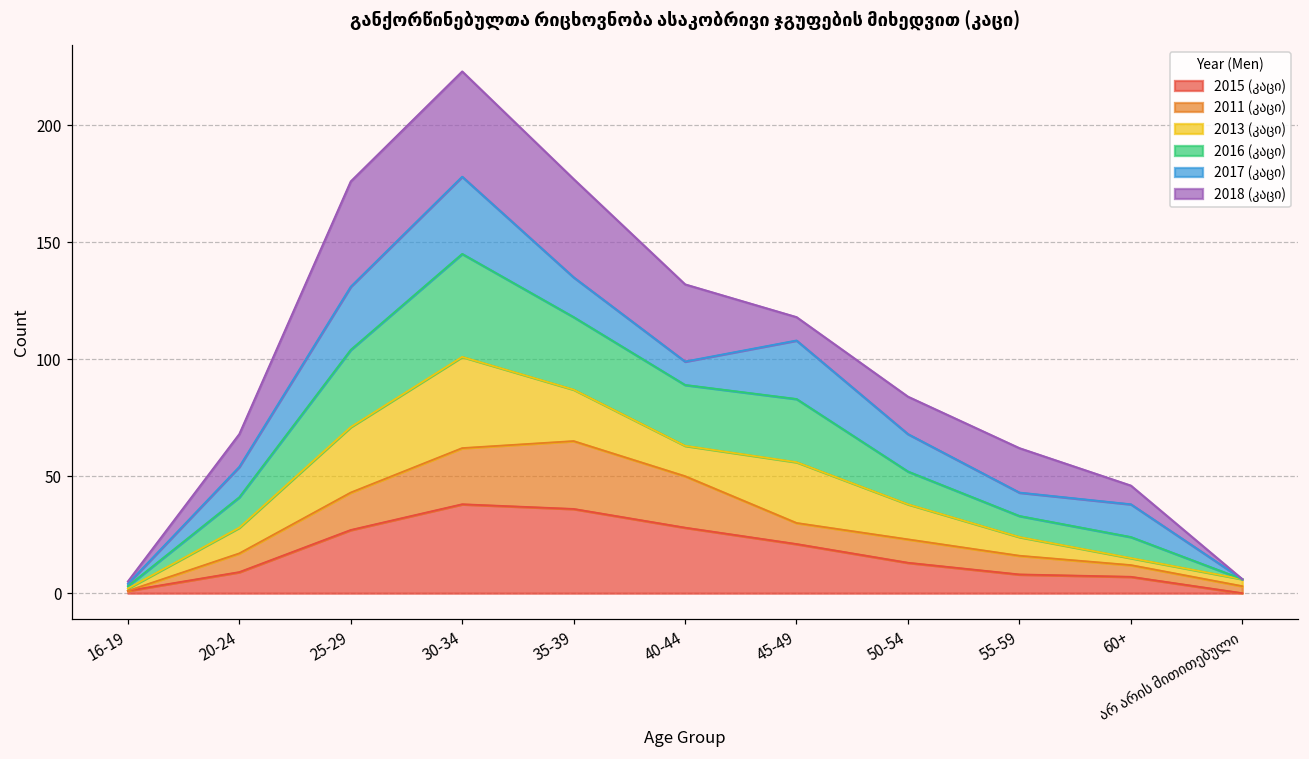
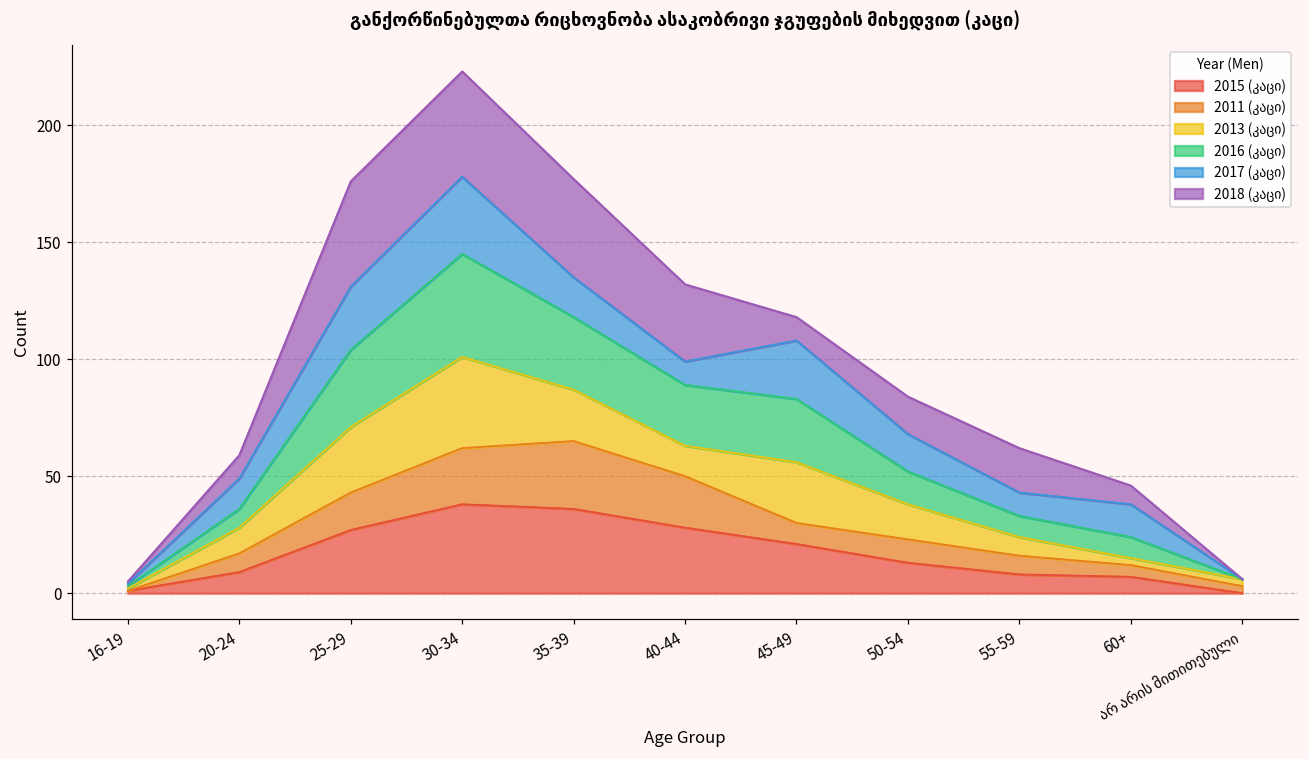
  {
    "2013 (კაცი)": {
      "20-24": 11,
      "25-29": 28,
      "30-34": 39,
      "35-39": 22,
      "40-44": 13,
      "45-49": 26,
      "50-54": 15,
      "55-59": 8,
      "60+": 3
    },
    "2016 (კაცი)": {
-     "20-24": 13,
+     "20-24": 8,
      "25-29": 33,
      "30-34": 44,
      "35-39": 31,
      "40-44": 26,
      "45-49": 27,
      "50-54": 14,
      "55-59": 9,
      "60+": 9
    },
    "2017 (კაცი)": {
      "20-24": 13,
      "25-29": 27,
      "30-34": 33,
      "35-39": 17,
      "40-44": 10,
      "45-49": 25,
      "50-54": 16,
      "55-59": 10,
      "60+": 14
    },
    "2018 (კაცი)": {
-     "20-24": 14,
+     "20-24": 10,
      "25-29": 45,
      "30-34": 45,
      "35-39": 42,
      "40-44": 33,
      "45-49": 10,
      "50-54": 16,
      "55-59": 19,
      "60+": 8
    }
  }
